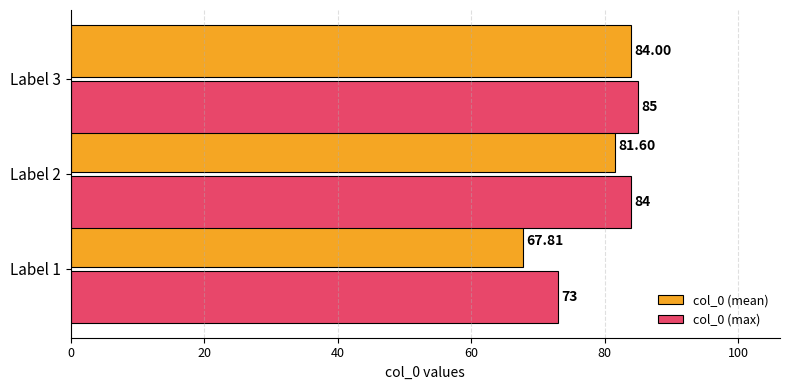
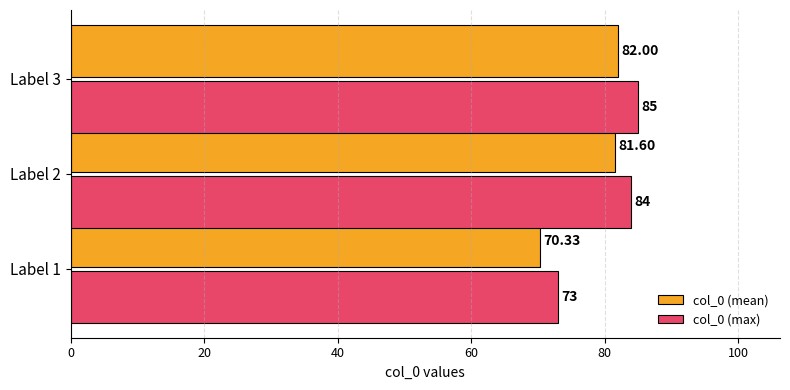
  {
    "col_0 (mean)": {
-     "Label 3": 84.00,
+     "Label 3": 82.00,
      "Label 2": 81.60,
-     "Label 1": 67.81
+     "Label 1": 70.33
    },
    "col_0 (max)": {
      "Label 3": 85,
      "Label 2": 84,
      "Label 1": 73
    }
  }
